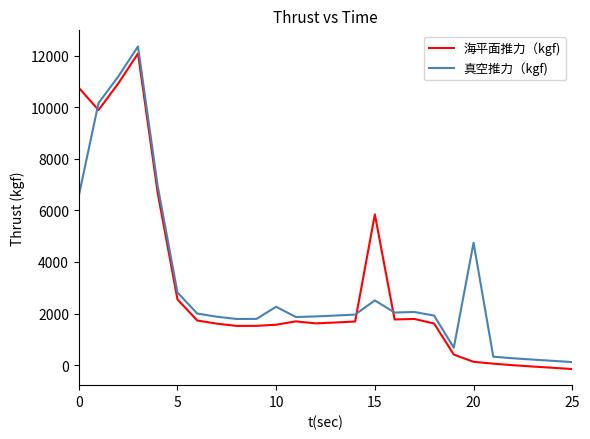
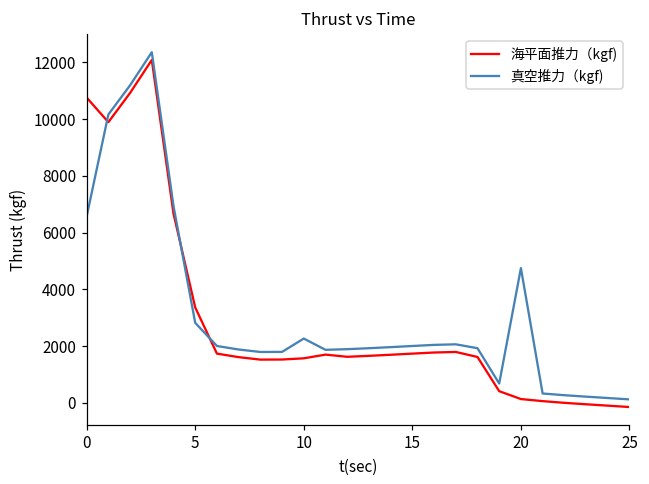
  {
    "海平面推力（kgf)": {
      "0": 10800,
-     "5": 2600,
+     "5": 3400,
      "10": 1600,
-     "15": 5800,
+     "15": 1700,
      "20": 100,
      "25": -100
    },
    "真空推力（kgf)": {
      "0": 6600,
      "5": 2800,
      "10": 2300,
-     "15": 2500,
+     "15": 2000,
      "20": 4700,
      "25": 100
    }
  }
